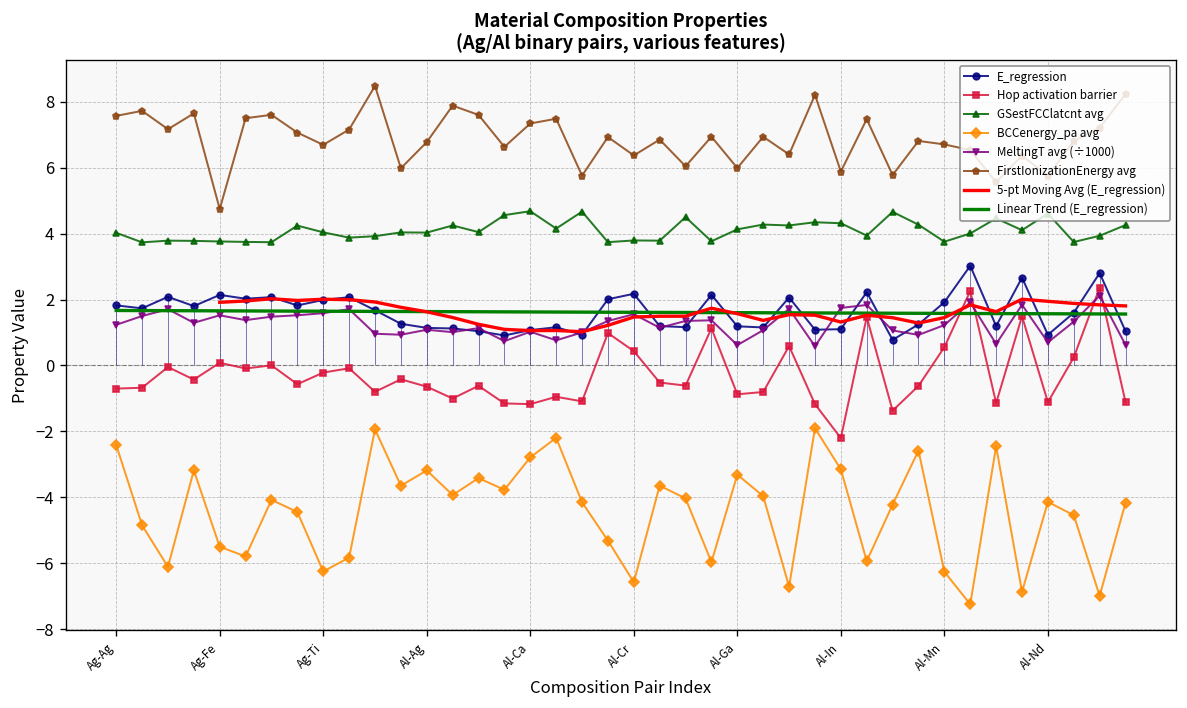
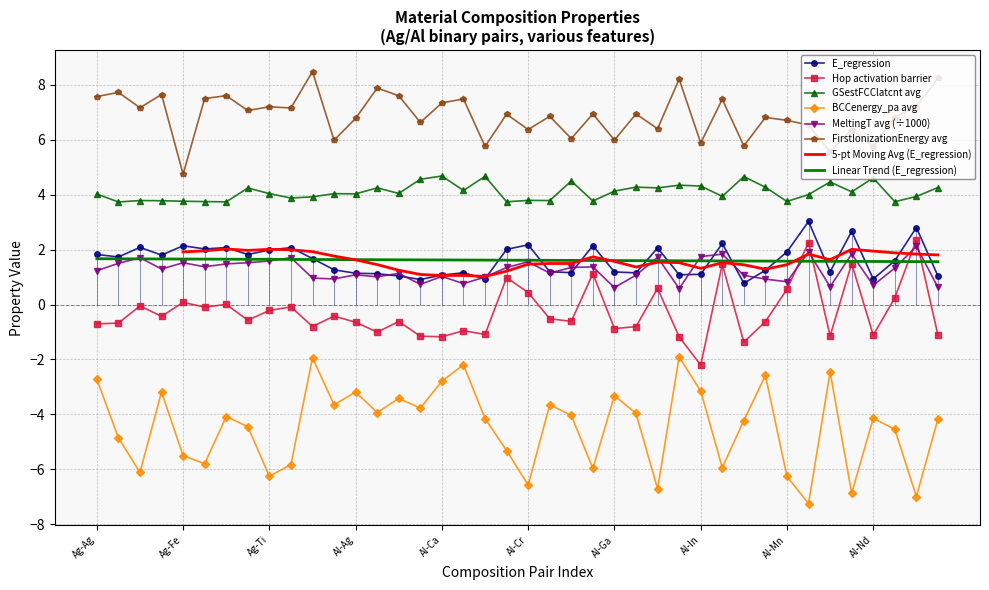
  {
    "E_regression": {
      "Ag-Ag": 1.8,
      "Ag-Fe": 2.1,
      "Al-Cr": 2.2,
      "Al-Ga": 1.2,
      "Al-In": 1.1,
      "Al-Mn": 1.9,
      "Al-Nd": 0.9
    },
    "Hop activation barrier": {
      "Ag-Ag": -0.7,
      "Ag-Fe": 0.1,
      "Ag-Ti": -0.2,
      "Al-Ag": -0.6,
      "Al-Ca": -1.2,
      "Al-Cr": 0.4,
      "Al-Ga": -0.9,
      "Al-In": -2.2,
      "Al-Mn": 0.6,
      "Al-Nd": -1.1
    },
    "BCCenergy_pa avg": {
-     "Ag-Ag": -2.4,
+     "Ag-Ag": -2.7,
      "Ag-Fe": -5.5,
      "Ag-Ti": -6.3,
      "Al-Ag": -3.2,
      "Al-Ca": -2.8,
      "Al-Cr": -6.6,
      "Al-Ga": -3.3,
      "Al-In": -3.2,
      "Al-Mn": -6.3,
      "Al-Nd": -4.1
    },
    "MeltingT avg (÷1000)": {
      "Ag-Ag": 1.2,
      "Ag-Fe": 1.5,
      "Al-Ga": 0.6,
      "Al-In": 1.7,
-     "Al-Mn": 1.2,
+     "Al-Mn": 0.8,
      "Al-Nd": 0.7
    },
    "FirstIonizationEnergy avg": {
      "Ag-Ag": 7.6,
      "Ag-Fe": 4.7,
-     "Ag-Ti": 6.7,
+     "Ag-Ti": 7.2,
      "Al-Ag": 6.8,
      "Al-Ca": 7.3,
      "Al-Cr": 6.4,
      "Al-Ga": 6.0,
      "Al-In": 5.9,
      "Al-Mn": 6.7
    },
    "5-pt Moving Avg (E_regression)": {
      "Ag-Fe": 1.9,
      "Al-In": 1.3,
      "Al-Mn": 1.5,
      "Al-Nd": 1.9
    }
  }
